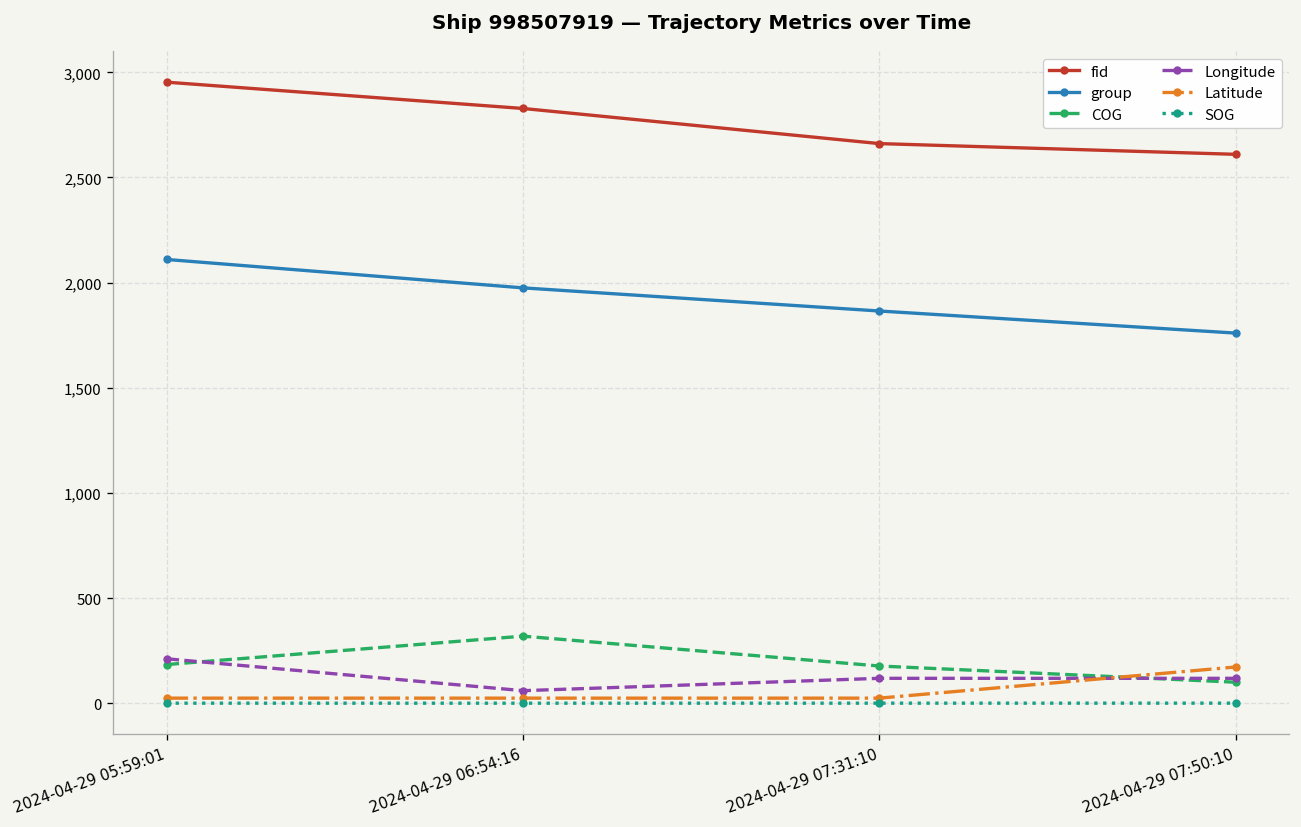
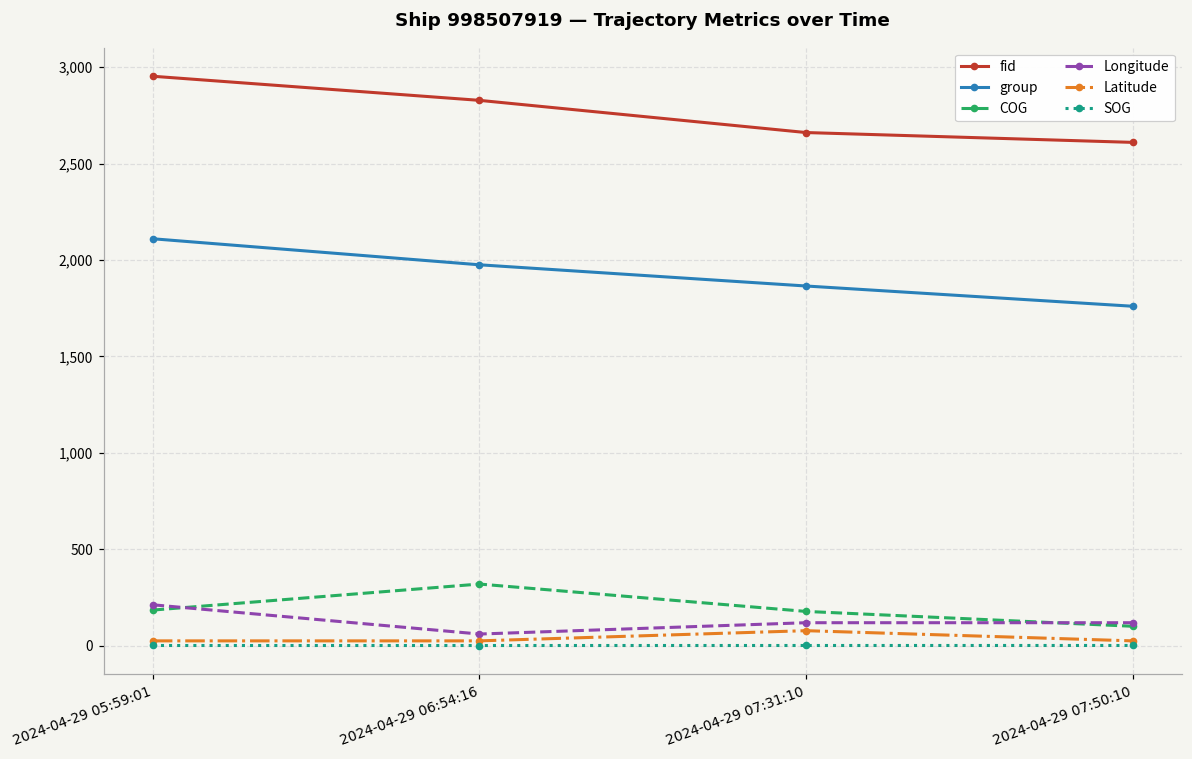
  {
    "fid": {
      "2024-04-29 05:59:01": "2,950",
      "2024-04-29 06:54:16": "2,830",
      "2024-04-29 07:31:10": "2,660",
      "2024-04-29 07:50:10": "2,610"
    },
    "group": {
      "2024-04-29 05:59:01": "2,110",
      "2024-04-29 06:54:16": "1,980",
      "2024-04-29 07:31:10": "1,870",
      "2024-04-29 07:50:10": "1,760"
    },
    "Longitude": {
      "2024-04-29 05:59:01": "210",
      "2024-04-29 06:54:16": "60",
      "2024-04-29 07:31:10": "120",
      "2024-04-29 07:50:10": "120"
    },
    "Latitude": {
      "2024-04-29 05:59:01": "20",
      "2024-04-29 06:54:16": "20",
-     "2024-04-29 07:31:10": "20",
-     "2024-04-29 07:50:10": "170"
+     "2024-04-29 07:31:10": "80",
+     "2024-04-29 07:50:10": "20"
    }
  }
